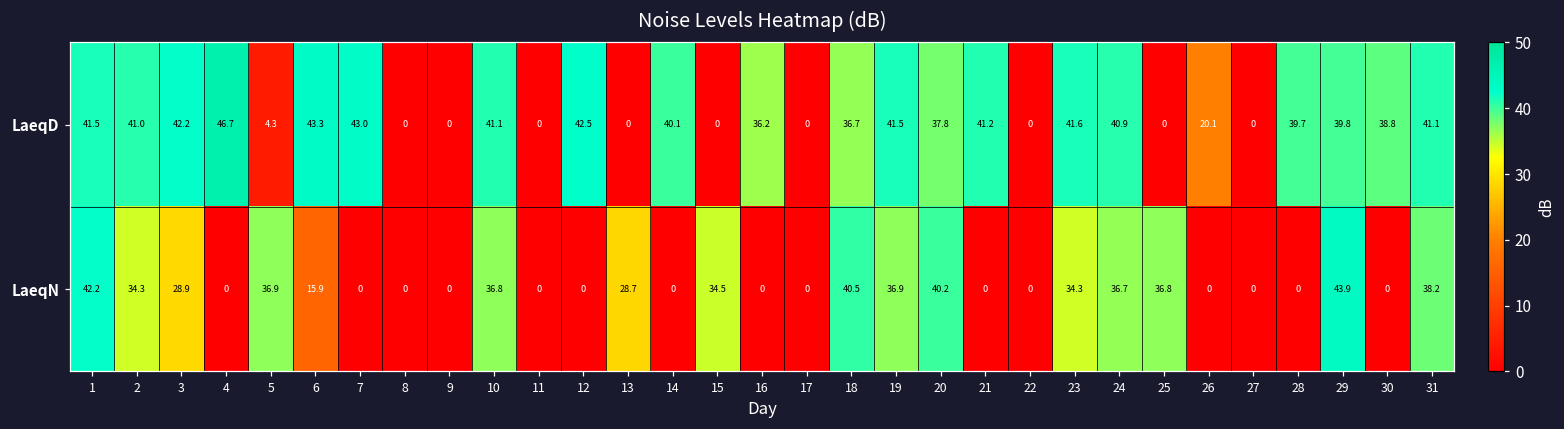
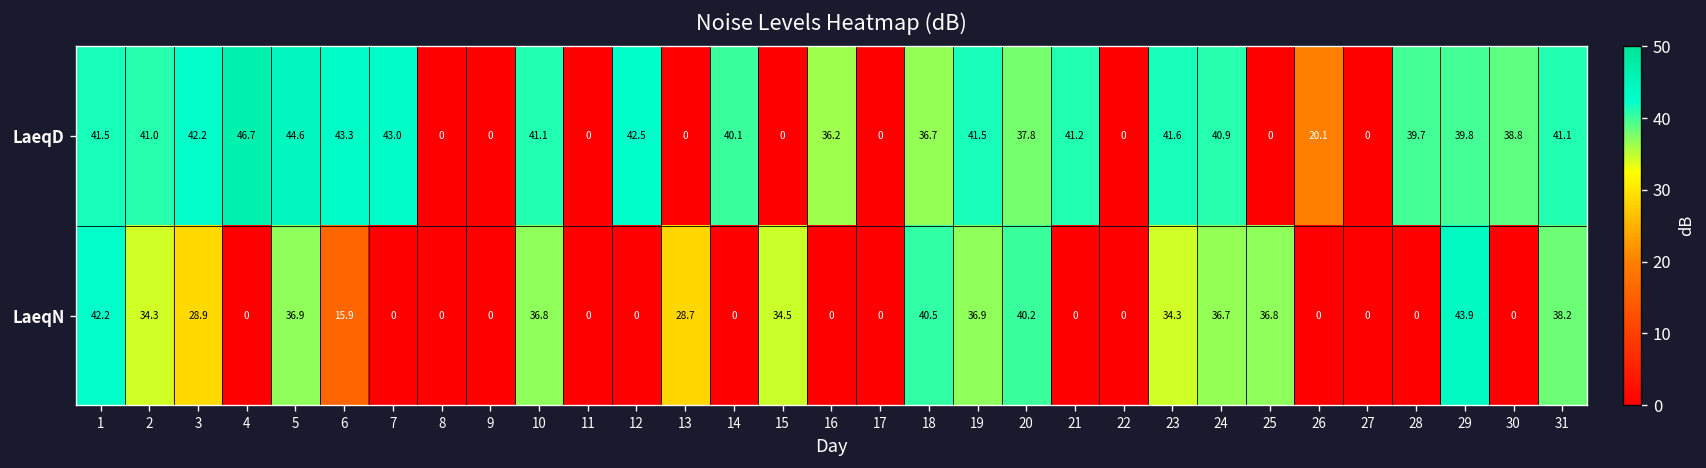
  {
    "LaeqD": {
      "1": 41.5,
      "2": 41.0,
      "3": 42.2,
      "4": 46.7,
-     "5": 4.3,
+     "5": 44.6,
      "6": 43.3,
      "7": 43.0,
      "8": 0,
      "9": 0,
      "10": 41.1,
      "11": 0,
      "12": 42.5,
      "13": 0,
      "14": 40.1,
      "15": 0,
      "16": 36.2,
      "17": 0,
      "18": 36.7,
      "19": 41.5,
      "20": 37.8,
      "21": 41.2,
      "22": 0,
      "23": 41.6,
      "24": 40.9,
      "25": 0,
      "26": 20.1,
      "27": 0,
      "28": 39.7,
      "29": 39.8,
      "30": 38.8,
      "31": 41.1
    },
    "LaeqN": {
      "1": 42.2,
      "2": 34.3,
      "3": 28.9,
      "4": 0,
      "5": 36.9,
      "6": 15.9,
      "7": 0,
      "8": 0,
      "9": 0,
      "10": 36.8,
      "11": 0,
      "12": 0,
      "13": 28.7,
      "14": 0,
      "15": 34.5,
      "16": 0,
      "17": 0,
      "18": 40.5,
      "19": 36.9,
      "20": 40.2,
      "21": 0,
      "22": 0,
      "23": 34.3,
      "24": 36.7,
      "25": 36.8,
      "26": 0,
      "27": 0,
      "28": 0,
      "29": 43.9,
      "30": 0,
      "31": 38.2
    }
  }
